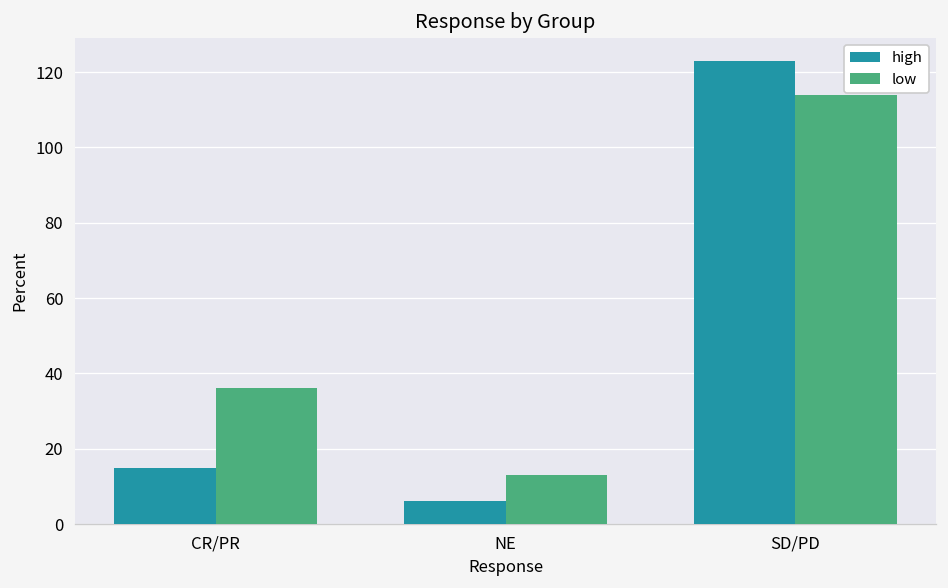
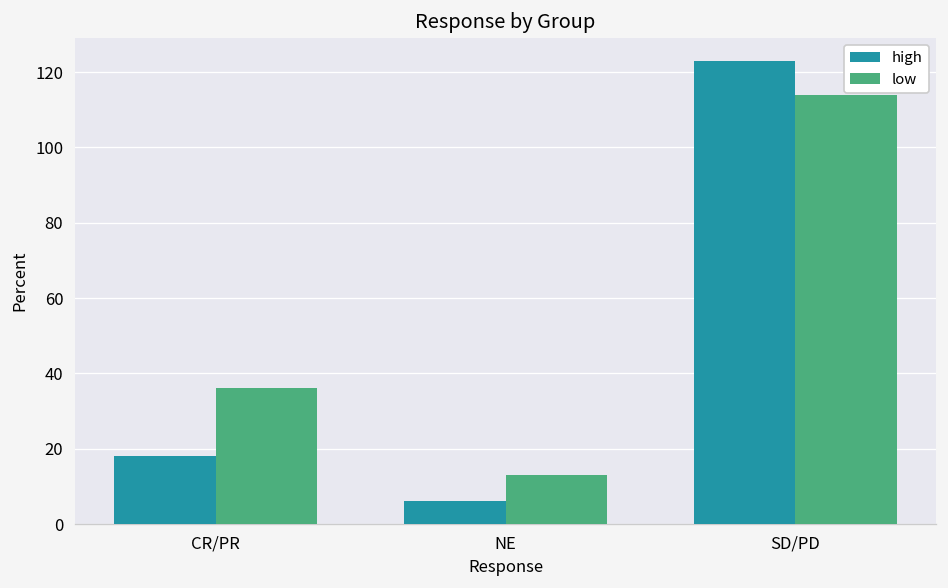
  {
    "high": {
-     "CR/PR": 15,
+     "CR/PR": 18,
      "NE": 6,
      "SD/PD": 123
    },
    "low": {
      "CR/PR": 36,
      "NE": 13
    }
  }
